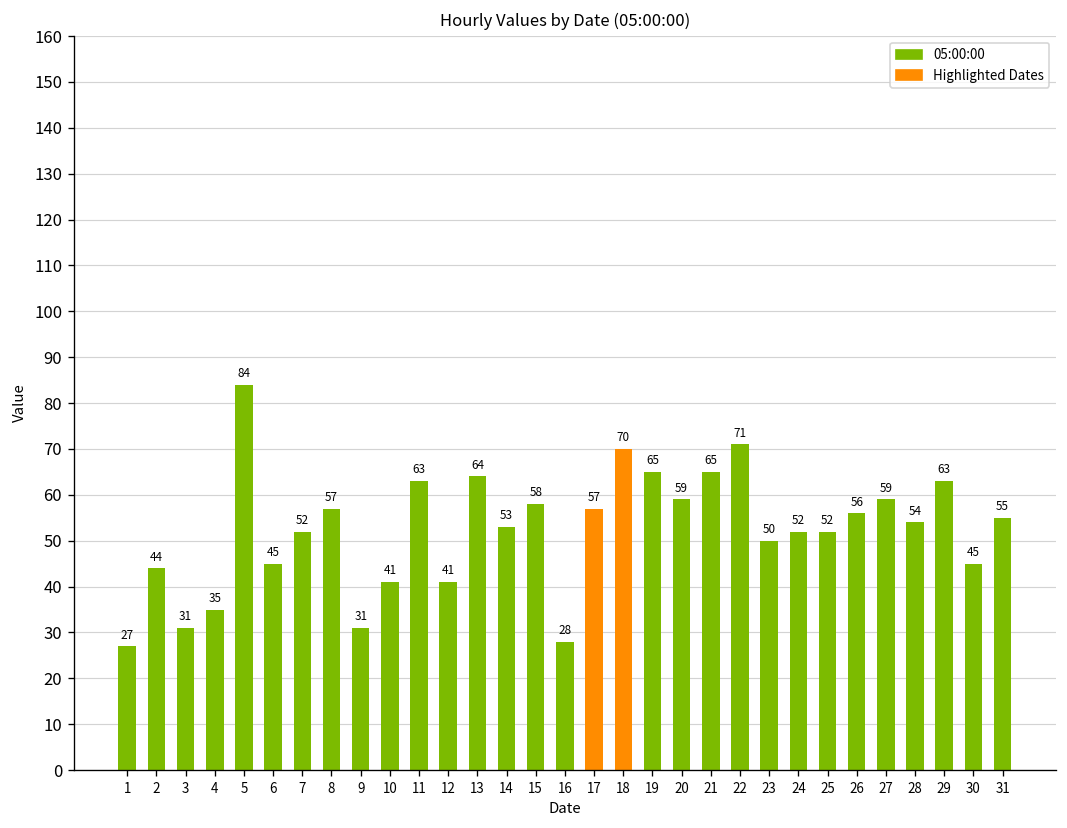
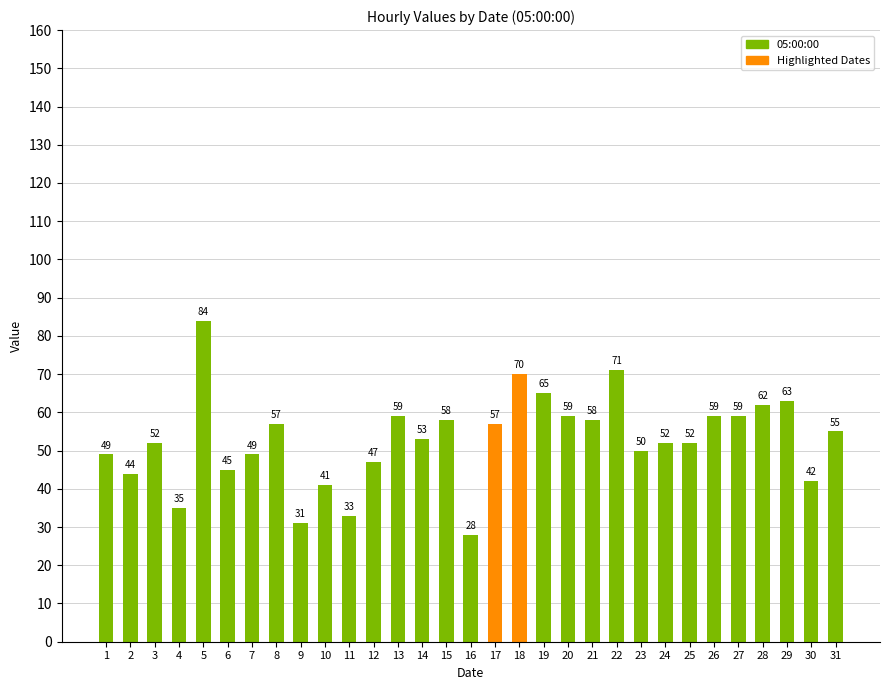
  {
-   "1": 27,
+   "1": 49,
    "2": 44,
-   "3": 31,
+   "3": 52,
    "4": 35,
    "5": 84,
    "6": 45,
-   "7": 52,
+   "7": 49,
    "8": 57,
    "9": 31,
    "10": 41,
-   "11": 63,
-   "12": 41,
-   "13": 64,
+   "11": 33,
+   "12": 47,
+   "13": 59,
    "14": 53,
    "15": 58,
    "16": 28,
    "17": 57,
    "18": 70,
    "19": 65,
    "20": 59,
-   "21": 65,
+   "21": 58,
    "22": 71,
    "23": 50,
    "24": 52,
    "25": 52,
-   "26": 56,
+   "26": 59,
    "27": 59,
-   "28": 54,
+   "28": 62,
    "29": 63,
-   "30": 45,
+   "30": 42,
    "31": 55
  }
